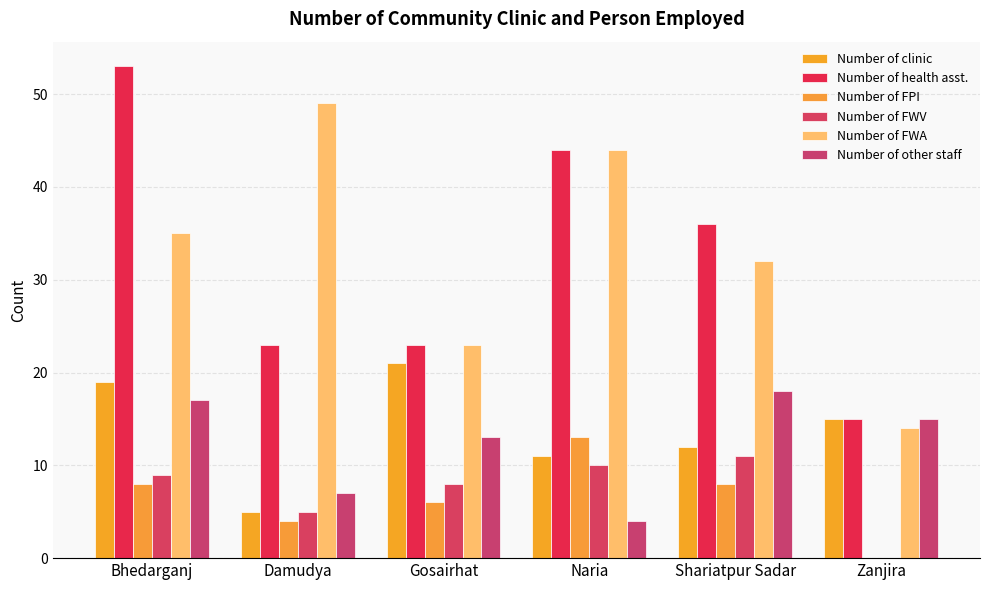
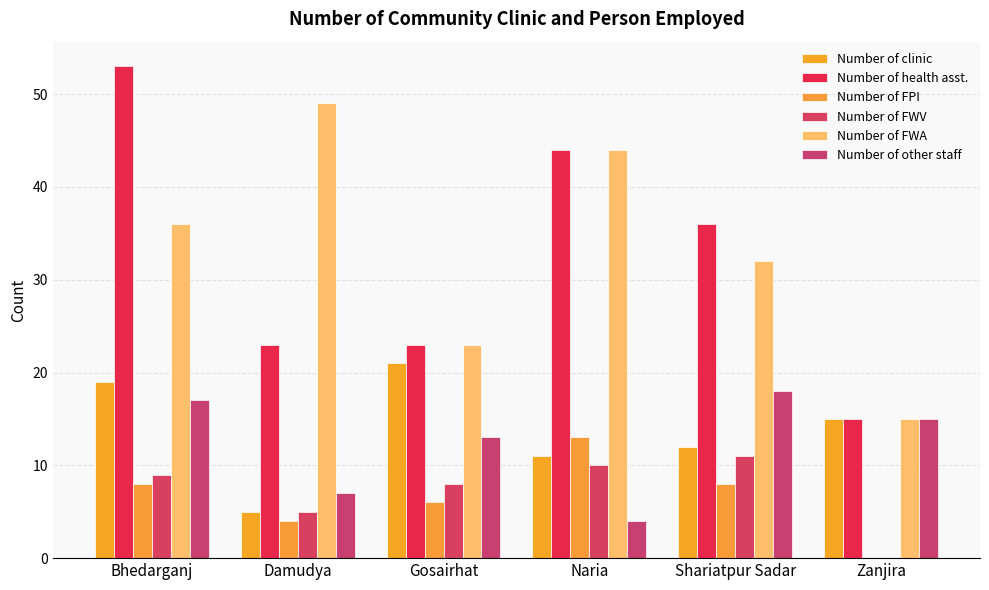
  {
    "Number of FWA": {
-     "Bhedarganj": 35,
+     "Bhedarganj": 36,
      "Damudya": 49,
      "Gosairhat": 23,
      "Naria": 44,
      "Shariatpur Sadar": 32,
-     "Zanjira": 14
+     "Zanjira": 15
    }
  }
